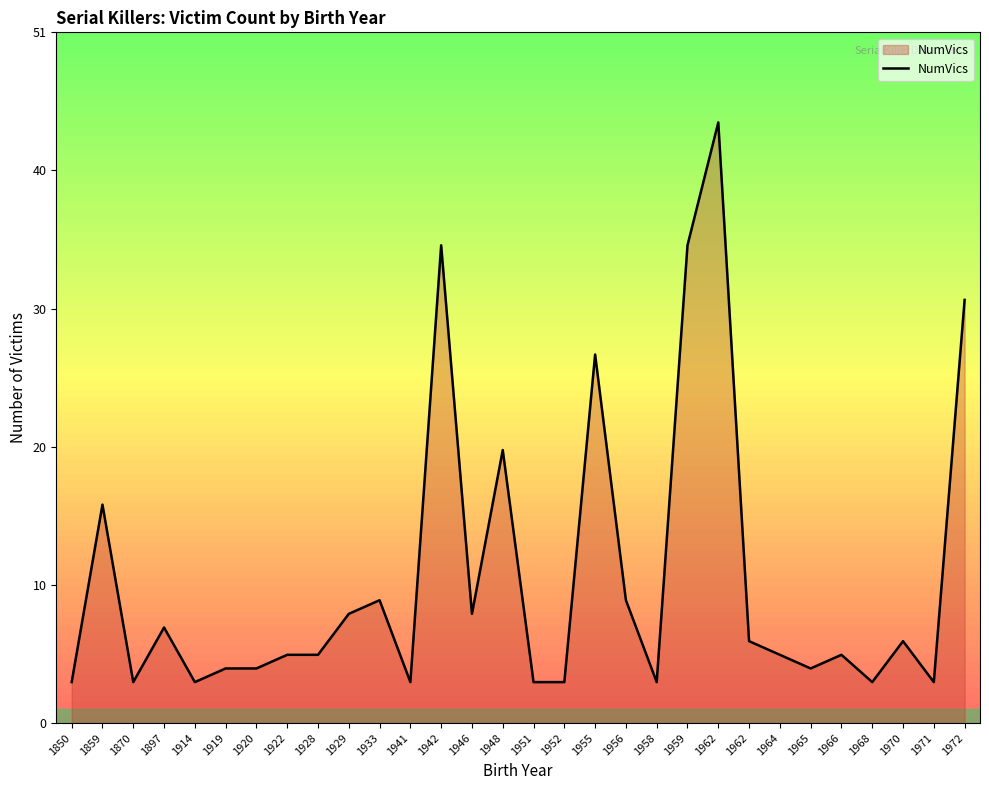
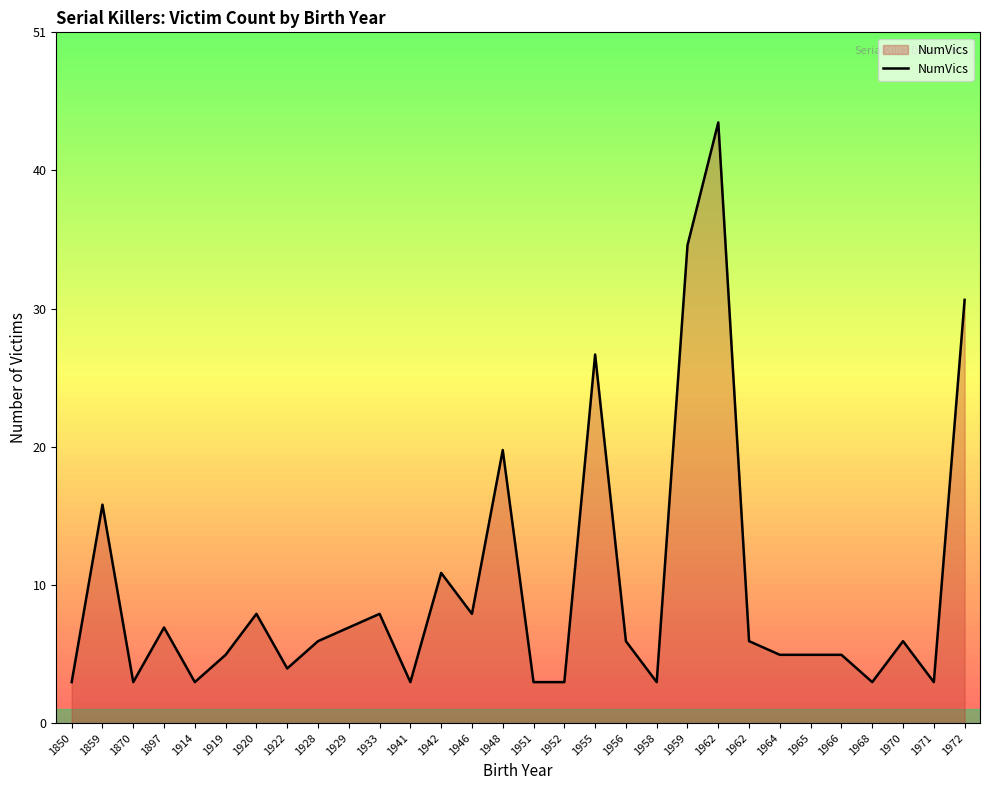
  {
    "1850": 3,
    "1859": 16,
    "1870": 3,
    "1897": 7,
    "1914": 3,
-   "1919": 4,
-   "1920": 4,
-   "1922": 5,
-   "1928": 5,
-   "1929": 8,
-   "1933": 9,
+   "1919": 5,
+   "1920": 8,
+   "1922": 4,
+   "1928": 6,
+   "1929": 7,
+   "1933": 8,
    "1941": 3,
-   "1942": 35,
+   "1942": 11,
    "1946": 8,
    "1948": 20,
    "1951": 3,
    "1952": 3,
    "1955": 27,
-   "1956": 9,
+   "1956": 6,
    "1958": 3,
    "1959": 35,
    "1964": 5,
-   "1965": 4,
+   "1965": 5,
    "1966": 5,
    "1968": 3,
    "1970": 6,
    "1971": 3,
    "1972": 31
  }
